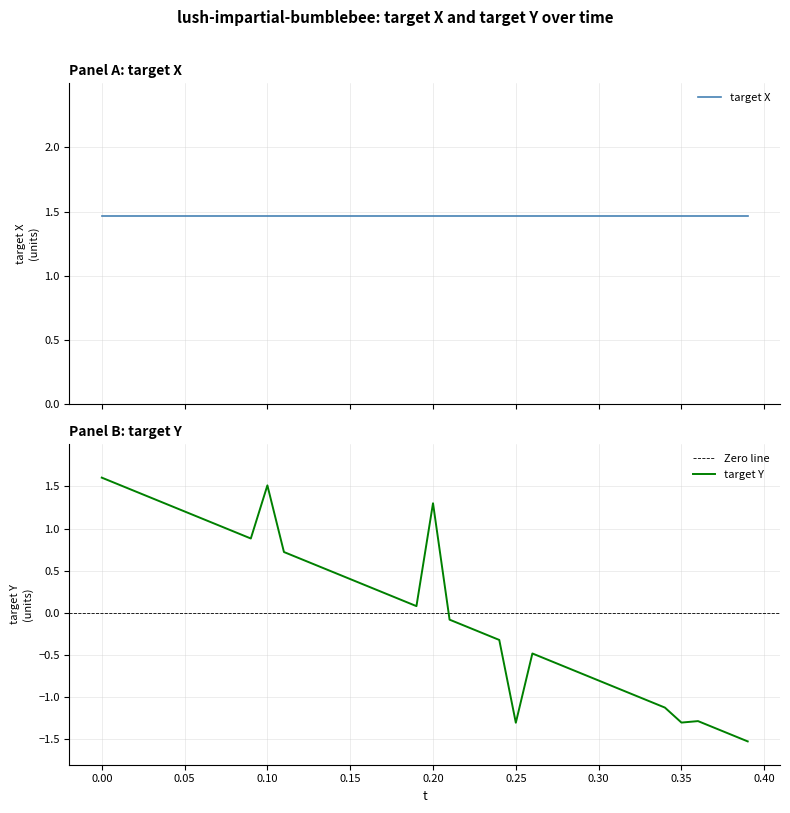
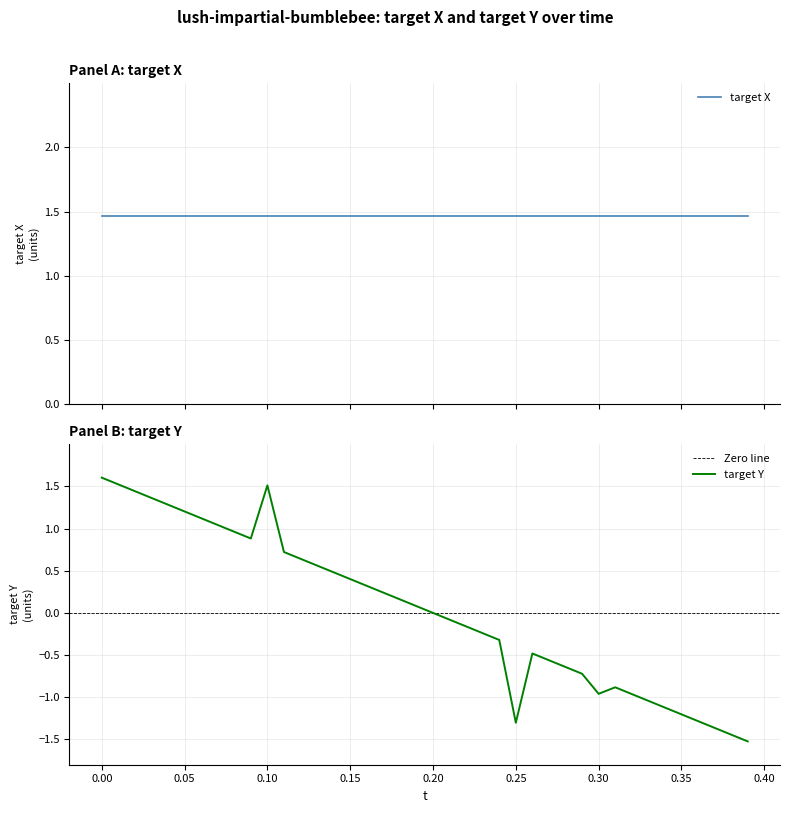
  {
    "Panel B: target Y": {
      "0.00": 1.6,
      "0.05": 1.2,
      "0.10": 1.5,
      "0.15": 0.4,
-     "0.20": 1.3,
+     "0.20": 0.0,
      "0.25": -1.3,
-     "0.30": -0.8,
-     "0.35": -1.3
+     "0.30": -1.0,
+     "0.35": -1.2
    }
  }
